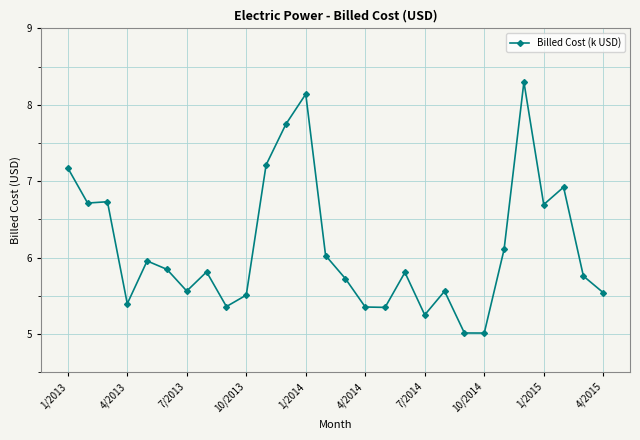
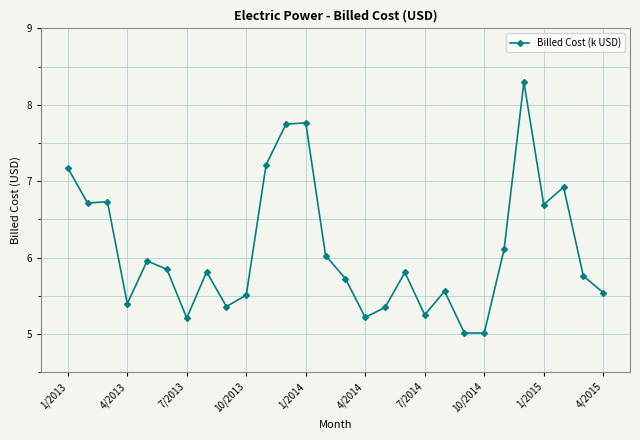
  {
    "1/2013": 7.2,
    "4/2013": 5.4,
-   "7/2013": 5.6,
+   "7/2013": 5.2,
    "10/2013": 5.5,
-   "1/2014": 8.1,
-   "4/2014": 5.4,
+   "1/2014": 7.8,
+   "4/2014": 5.2,
    "7/2014": 5.2,
    "10/2014": 5.0,
    "1/2015": 6.7,
    "4/2015": 5.5
  }
